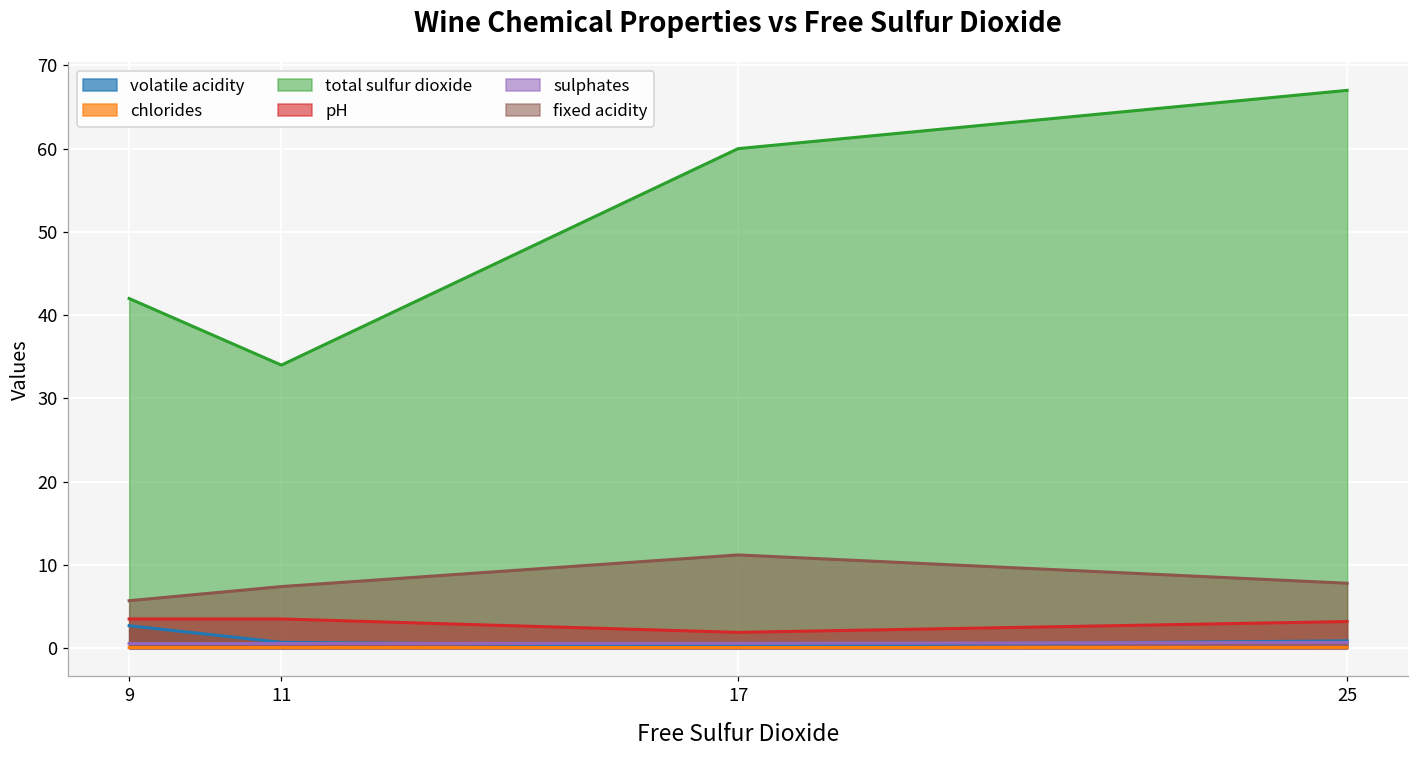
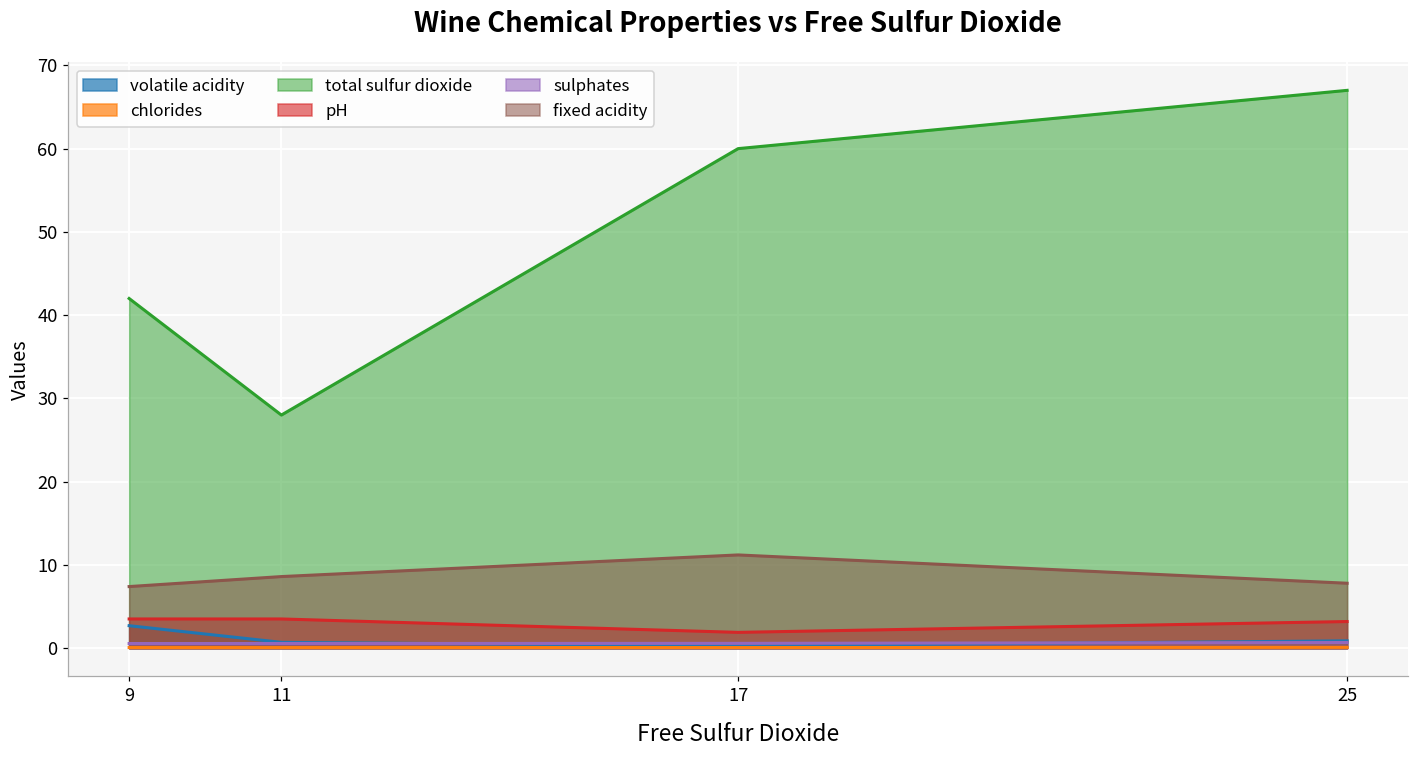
  {
    "volatile acidity": {
      "9": 3
    },
    "chlorides": {
      "9": 0,
      "11": 0,
      "25": 0
    },
    "total sulfur dioxide": {
      "9": 42,
-     "11": 34,
+     "11": 28,
      "17": 60,
      "25": 67
    },
    "pH": {
      "9": 4,
      "11": 4,
      "17": 2,
      "25": 3
    },
    "sulphates": {
      "9": 1
    },
    "fixed acidity": {
-     "9": 6,
-     "11": 7,
+     "9": 7,
+     "11": 9,
      "17": 11,
      "25": 8
    }
  }
